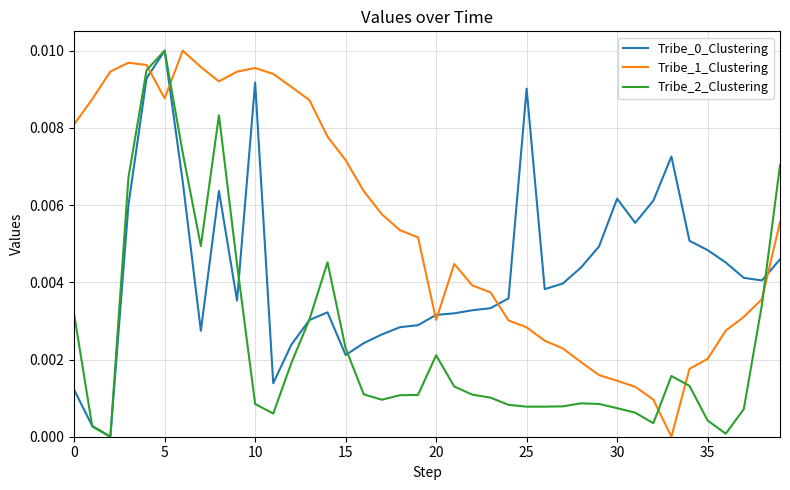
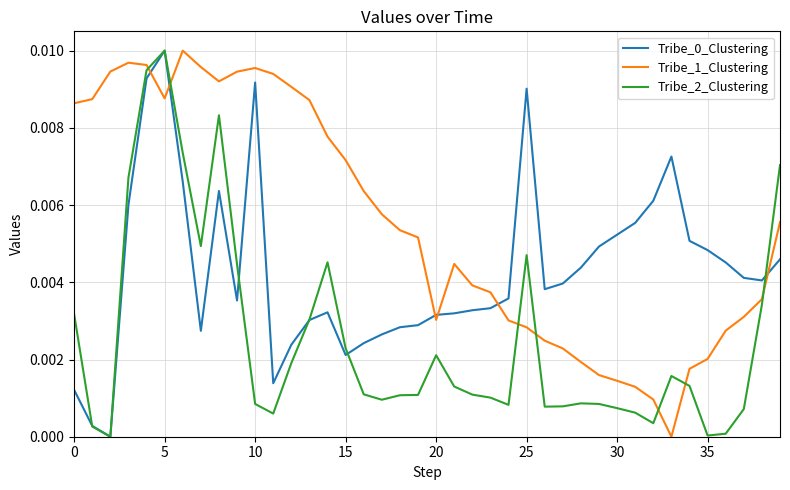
  {
    "Tribe_0_Clustering": {
      "0": 0.0012,
      "10": 0.0092,
      "15": 0.0021,
      "20": 0.0032,
      "25": 0.0090,
-     "30": 0.0062,
+     "30": 0.0052,
      "35": 0.0048
    },
    "Tribe_1_Clustering": {
-     "0": 0.0081,
+     "0": 0.0086,
      "5": 0.0088,
      "10": 0.0096,
      "15": 0.0072,
      "20": 0.0030,
      "25": 0.0028,
      "30": 0.0014,
      "35": 0.0020
    },
    "Tribe_2_Clustering": {
      "0": 0.0032,
      "10": 0.0008,
      "15": 0.0023,
      "20": 0.0021,
-     "25": 0.0008,
+     "25": 0.0047,
      "30": 0.0007,
-     "35": 0.0004
+     "35": 0.0000
    }
  }
